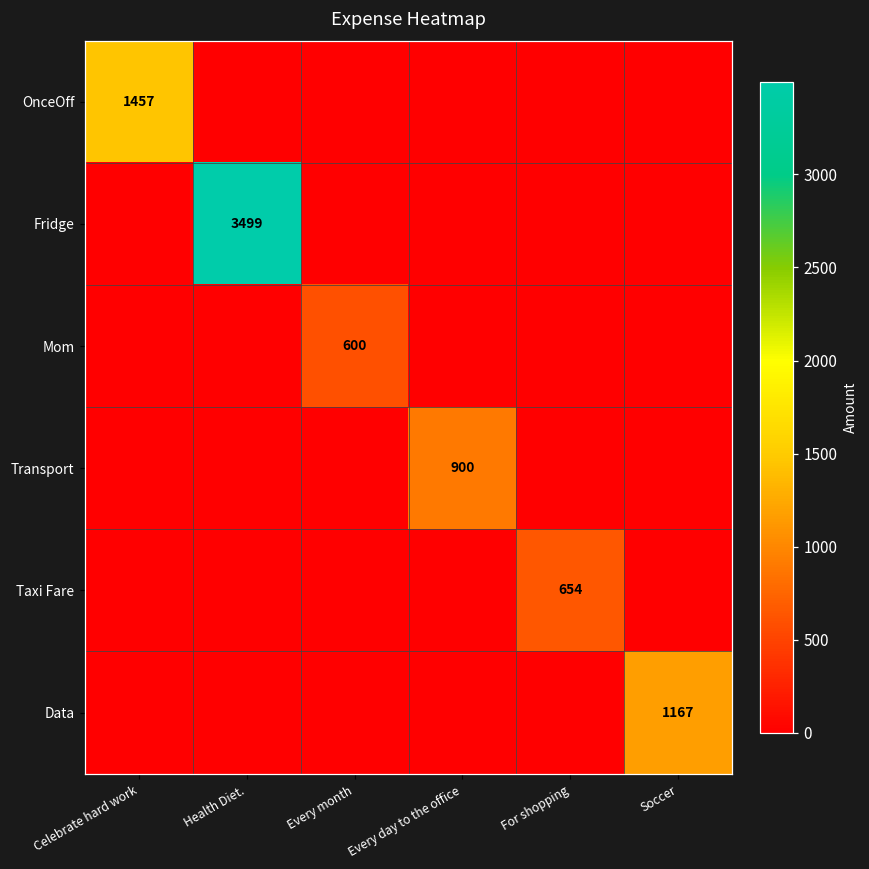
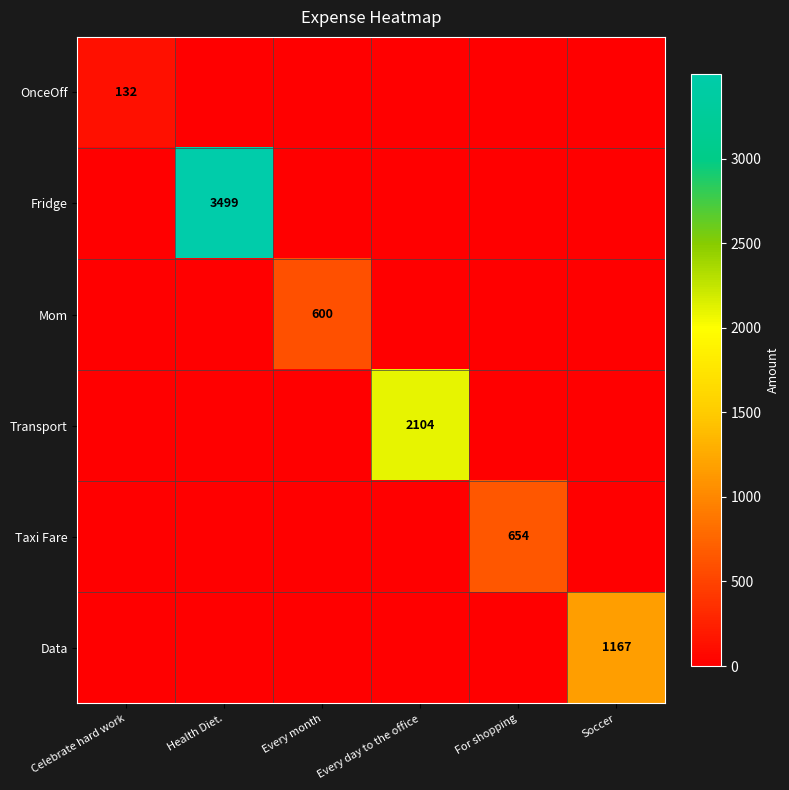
  {
    "OnceOff": {
-     "Celebrate hard work": 1457
+     "Celebrate hard work": 132
    },
    "Fridge": {
      "Health Diet.": 3499
    },
    "Mom": {
      "Every month": 600
    },
    "Transport": {
-     "Every day to the office": 900
+     "Every day to the office": 2104
    },
    "Taxi Fare": {
      "For shopping": 654
    },
    "Data": {
      "Soccer": 1167
    }
  }
